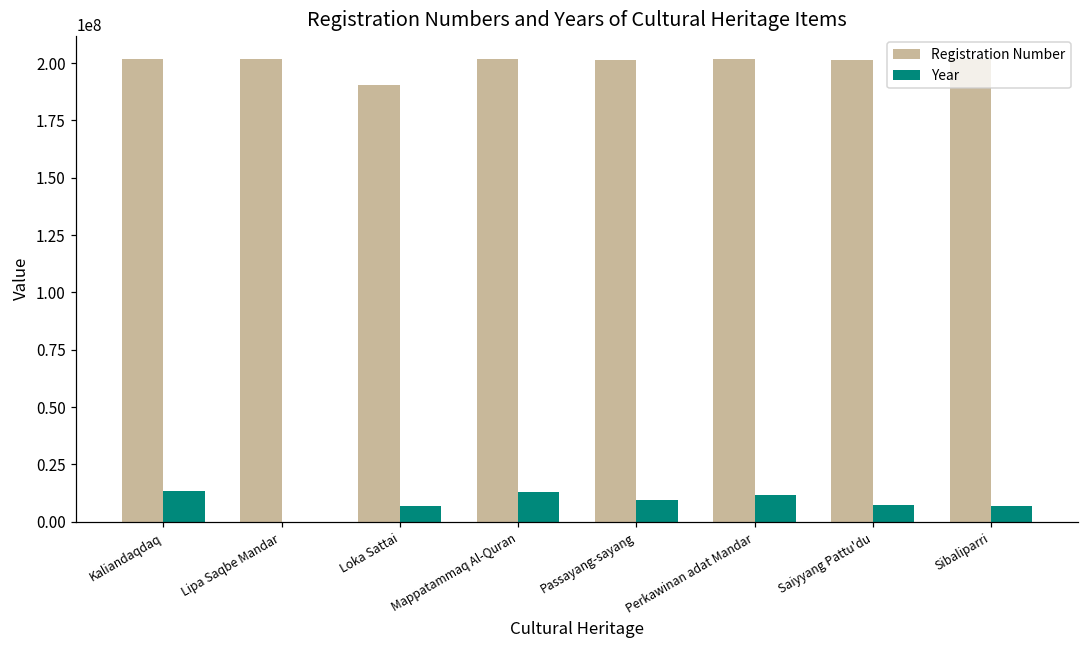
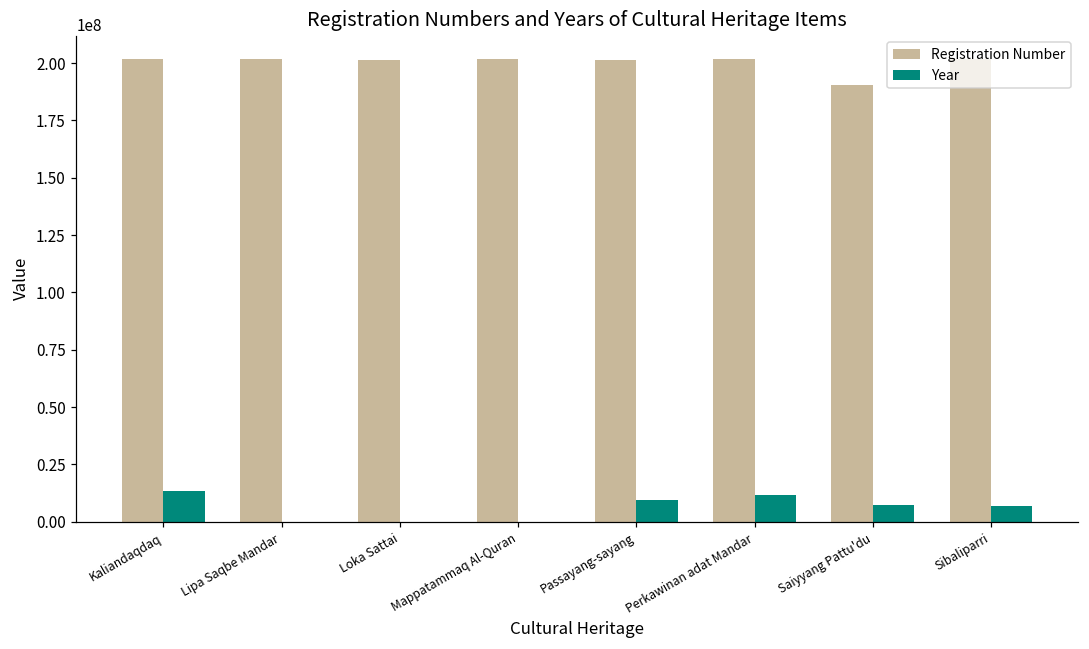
  {
    "Registration Number": {
      "Kaliandaqdaq": 202000000,
      "Lipa Saqbe Mandar": 202000000,
-     "Loka Sattai": 191000000,
+     "Loka Sattai": 202000000,
      "Mappatammaq Al-Quran": 202000000,
      "Passayang-sayang": 201000000,
      "Perkawinan adat Mandar": 202000000,
-     "Saiyyang Pattu'du": 201000000
+     "Saiyyang Pattu'du": 190000000
    },
    "Year": {
      "Kaliandaqdaq": 13000000,
-     "Loka Sattai": 7000000,
-     "Mappatammaq Al-Quran": 13000000,
+     "Loka Sattai": 0,
+     "Mappatammaq Al-Quran": 0,
      "Passayang-sayang": 9000000,
      "Perkawinan adat Mandar": 11000000,
      "Saiyyang Pattu'du": 7000000,
      "Sibaliparri": 7000000
    }
  }
